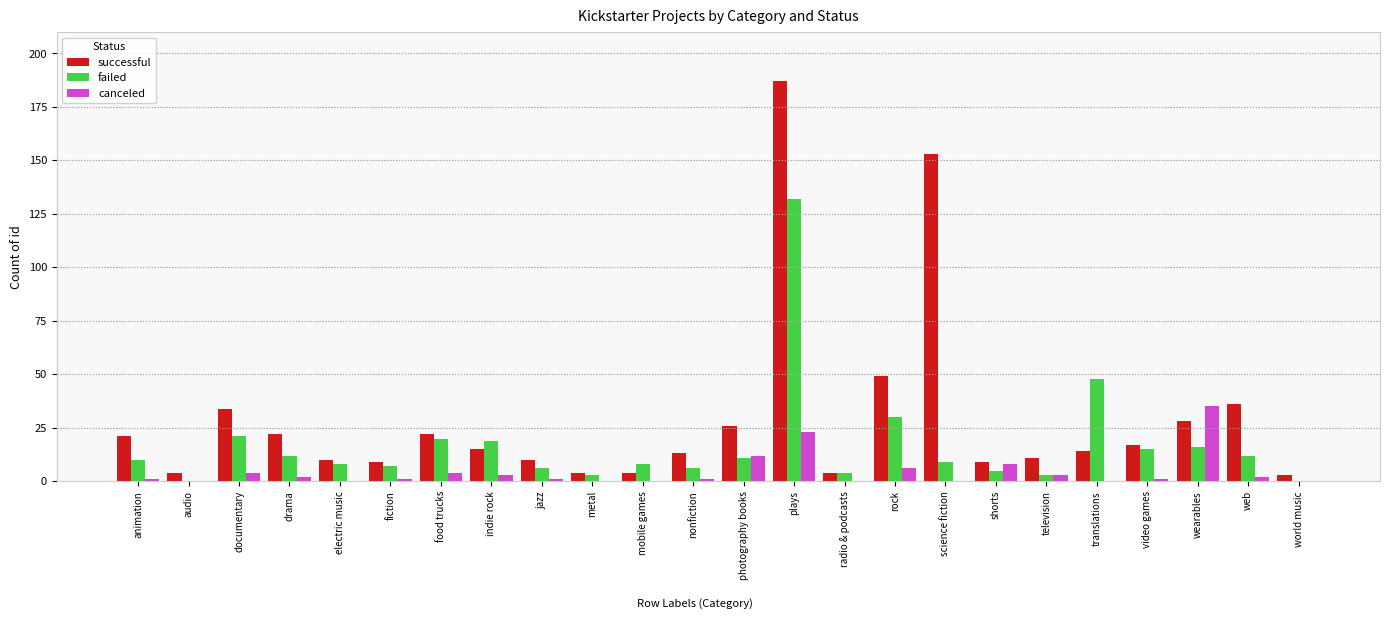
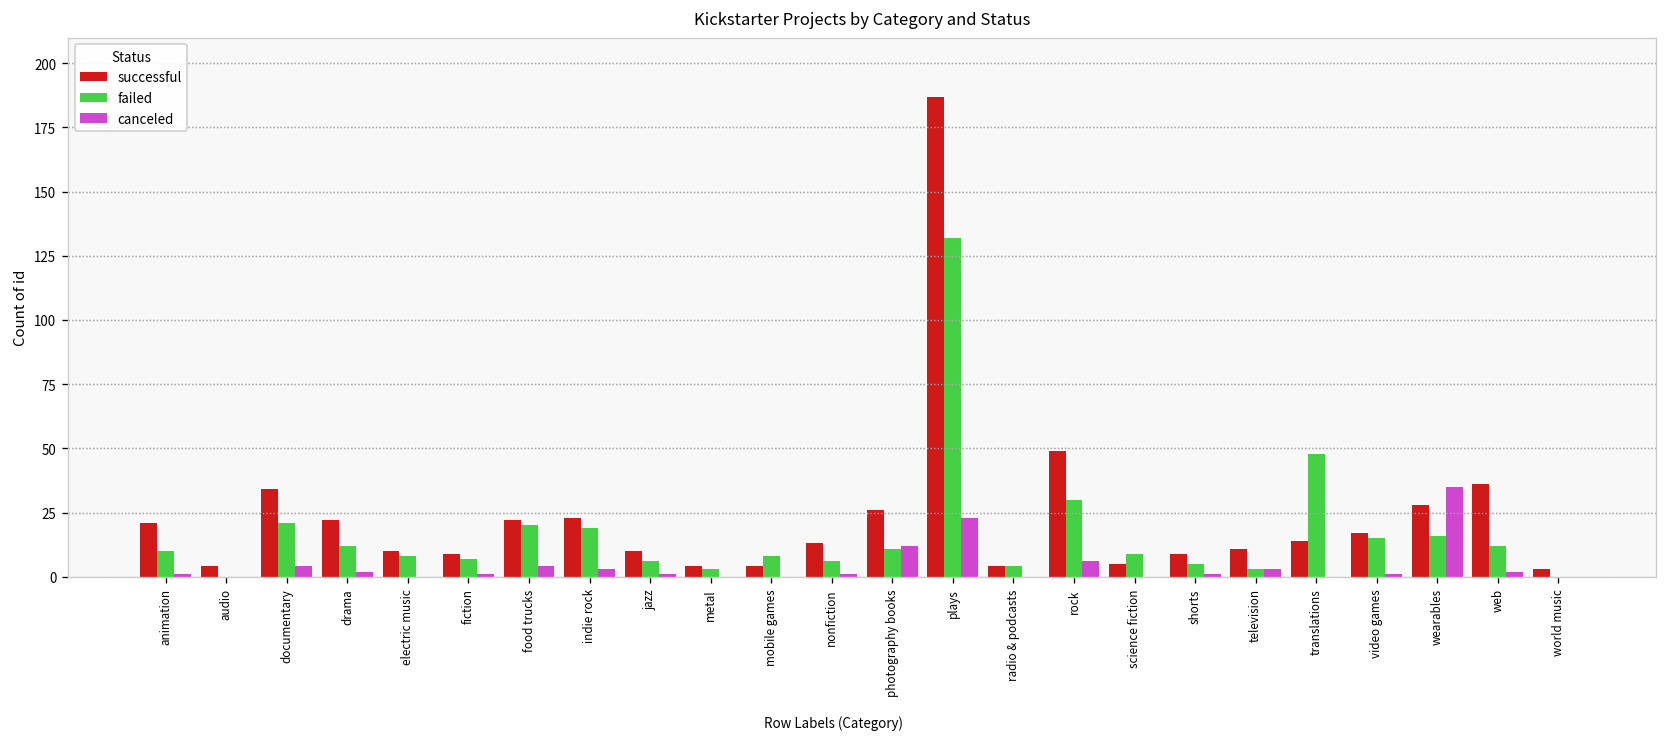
  {
    "successful": {
      "animation": 21,
      "audio": 4,
      "documentary": 34,
      "drama": 22,
      "electric music": 10,
      "fiction": 9,
      "food trucks": 22,
-     "indie rock": 15,
+     "indie rock": 23,
      "jazz": 10,
      "metal": 4,
      "mobile games": 4,
      "nonfiction": 13,
      "photography books": 26,
      "plays": 187,
      "radio & podcasts": 4,
      "rock": 49,
-     "science fiction": 153,
+     "science fiction": 5,
      "shorts": 9,
      "television": 11,
      "translations": 14,
      "video games": 17,
      "wearables": 28,
      "web": 36,
      "world music": 3
    },
    "failed": {
      "animation": 10,
      "audio": 0,
      "documentary": 21,
      "drama": 12,
      "electric music": 8,
      "fiction": 7,
      "food trucks": 20,
      "indie rock": 19,
      "jazz": 6,
      "metal": 3,
      "mobile games": 8,
      "nonfiction": 6,
      "photography books": 11,
      "plays": 132,
      "radio & podcasts": 4,
      "rock": 30,
      "science fiction": 9,
      "shorts": 5,
      "television": 3,
      "translations": 48,
      "video games": 15,
      "wearables": 16,
      "web": 12,
      "world music": 0
    },
    "canceled": {
      "audio": 0,
      "documentary": 4,
      "drama": 2,
      "electric music": 0,
      "food trucks": 4,
      "indie rock": 3,
      "metal": 0,
      "mobile games": 0,
      "photography books": 12,
      "plays": 23,
      "radio & podcasts": 0,
      "rock": 6,
      "science fiction": 0,
-     "shorts": 8,
+     "shorts": 1,
      "television": 3,
      "translations": 0,
      "wearables": 35,
      "web": 2,
      "world music": 0
    }
  }
